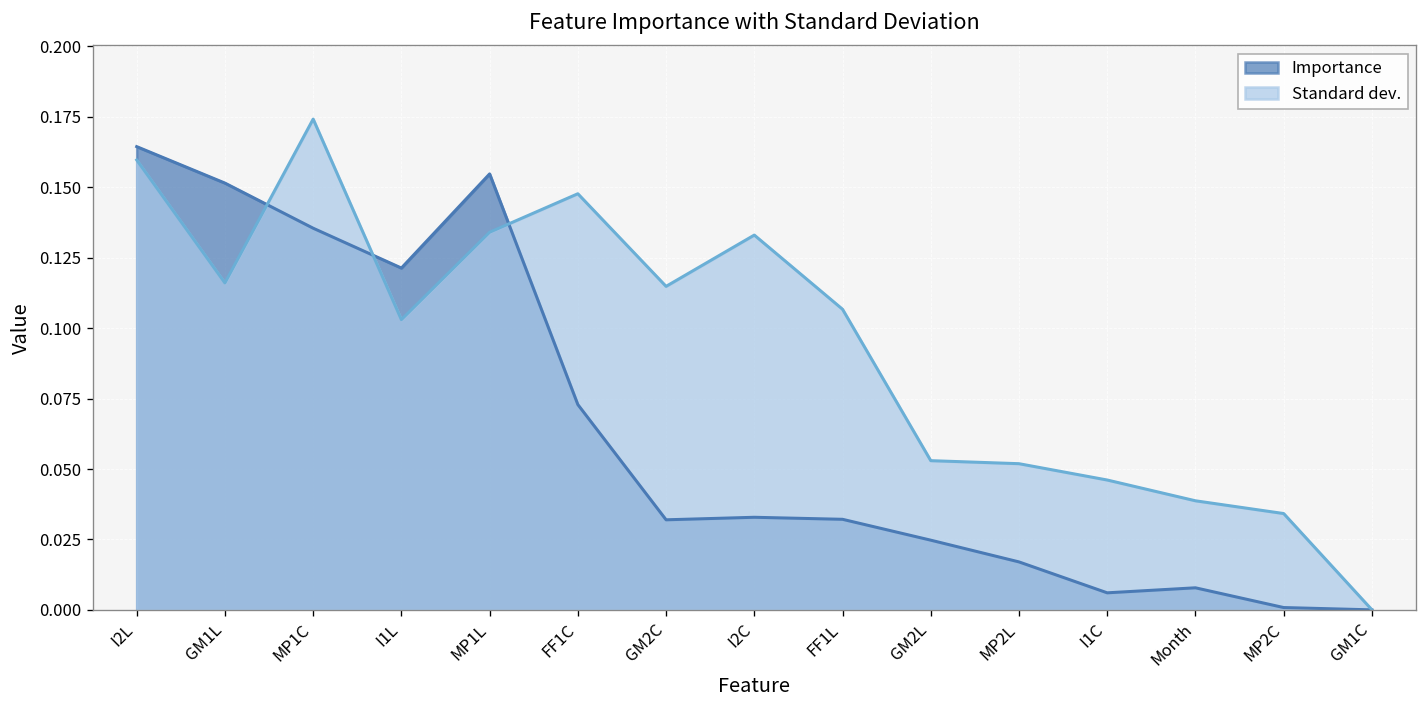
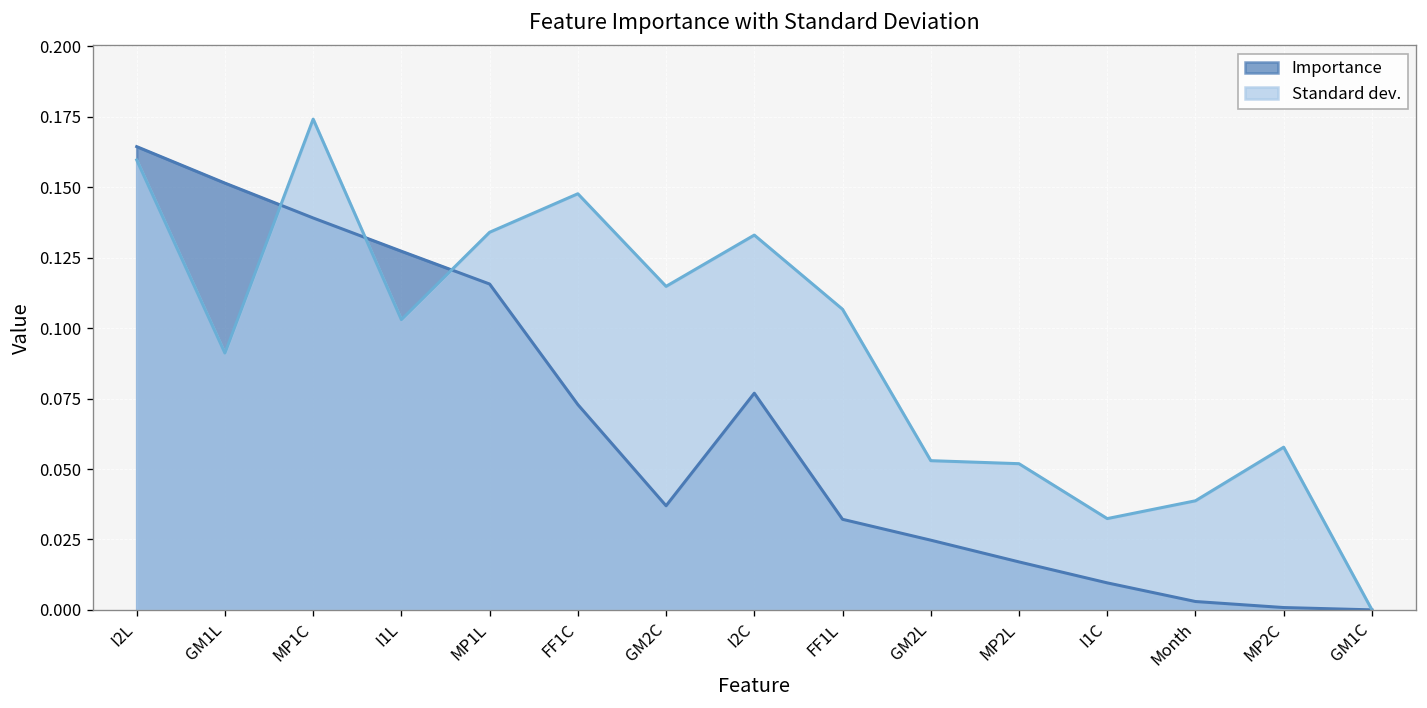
  {
    "Importance": {
      "I2L": 0.164,
      "GM1L": 0.152,
-     "MP1C": 0.135,
-     "I1L": 0.121,
-     "MP1L": 0.155,
+     "MP1C": 0.139,
+     "I1L": 0.127,
+     "MP1L": 0.116,
      "FF1C": 0.073,
-     "GM2C": 0.032,
-     "I2C": 0.033,
+     "GM2C": 0.037,
+     "I2C": 0.077,
      "FF1L": 0.032,
      "GM2L": 0.025,
      "MP2L": 0.017,
-     "I1C": 0.006,
-     "Month": 0.008,
+     "I1C": 0.010,
+     "Month": 0.003,
      "MP2C": 0.001
    },
    "Standard dev.": {
      "I2L": 0.160,
-     "GM1L": 0.116,
+     "GM1L": 0.091,
      "MP1C": 0.174,
      "I1L": 0.103,
      "MP1L": 0.134,
      "FF1C": 0.148,
      "GM2C": 0.115,
      "I2C": 0.133,
      "FF1L": 0.107,
      "GM2L": 0.053,
      "MP2L": 0.052,
-     "I1C": 0.046,
+     "I1C": 0.032,
      "Month": 0.039,
-     "MP2C": 0.034
+     "MP2C": 0.058
    }
  }
